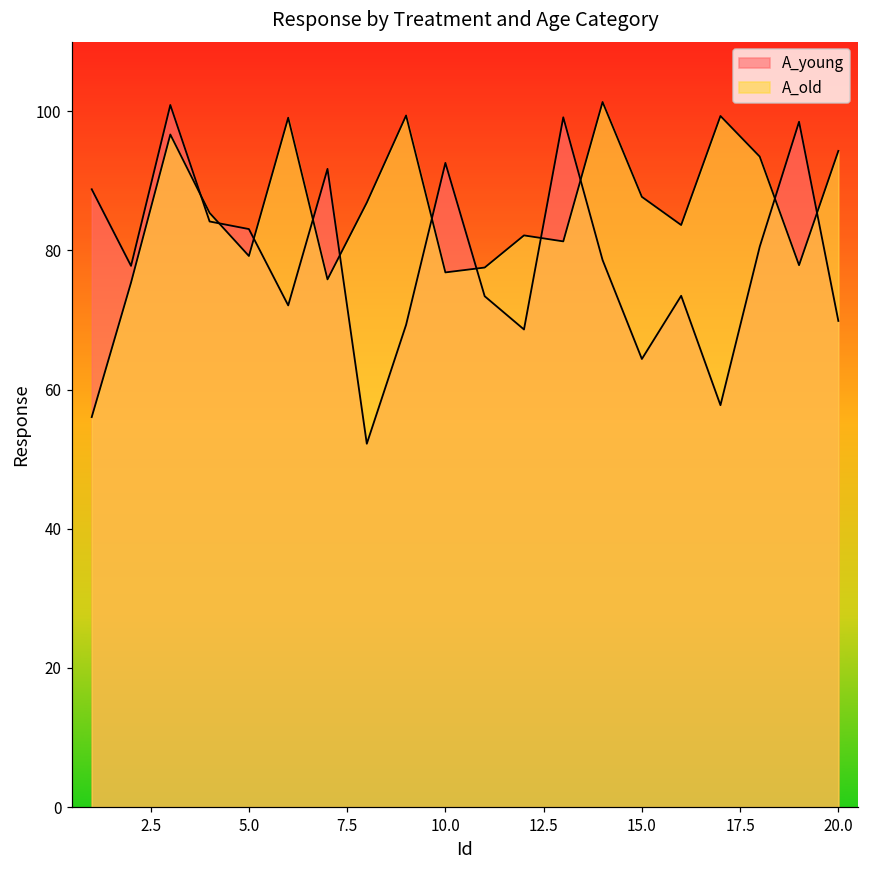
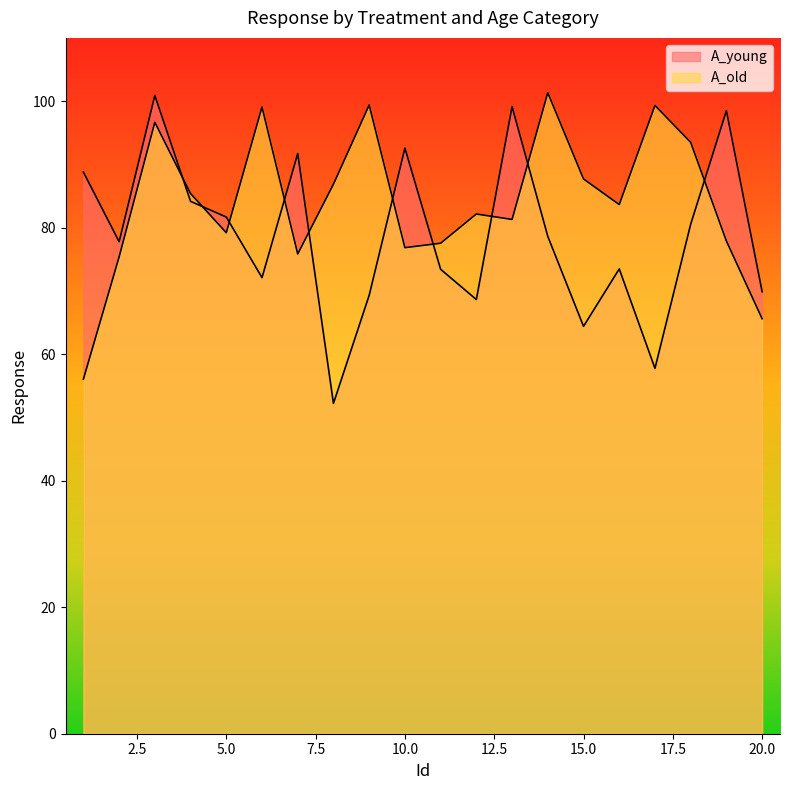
  {
    "A_young": {
-     "5.0": 83,
+     "5.0": 82,
      "10.0": 93,
      "15.0": 64,
      "20.0": 70
    },
    "A_old": {
      "5.0": 79,
      "10.0": 77,
      "15.0": 88,
-     "20.0": 94
+     "20.0": 66
    }
  }
